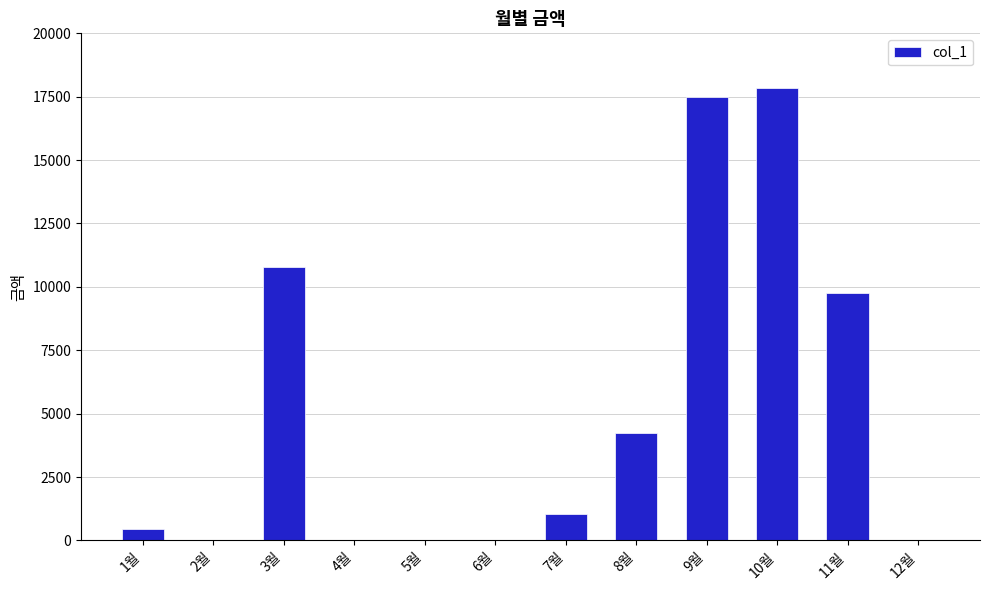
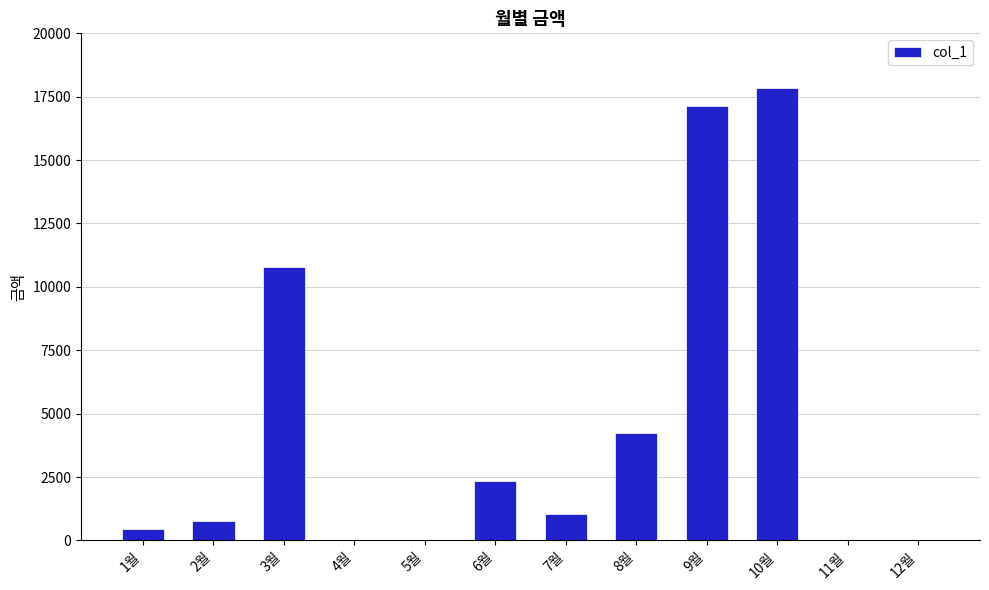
  {
    "1월": 500,
-   "2월": 0,
+   "2월": 800,
    "3월": 10800,
    "4월": 0,
    "5월": 0,
-   "6월": 0,
+   "6월": 2400,
    "7월": 1000,
    "8월": 4200,
-   "9월": 17500,
+   "9월": 17100,
    "10월": 17800,
-   "11월": 9800,
+   "11월": 0,
    "12월": 0
  }
